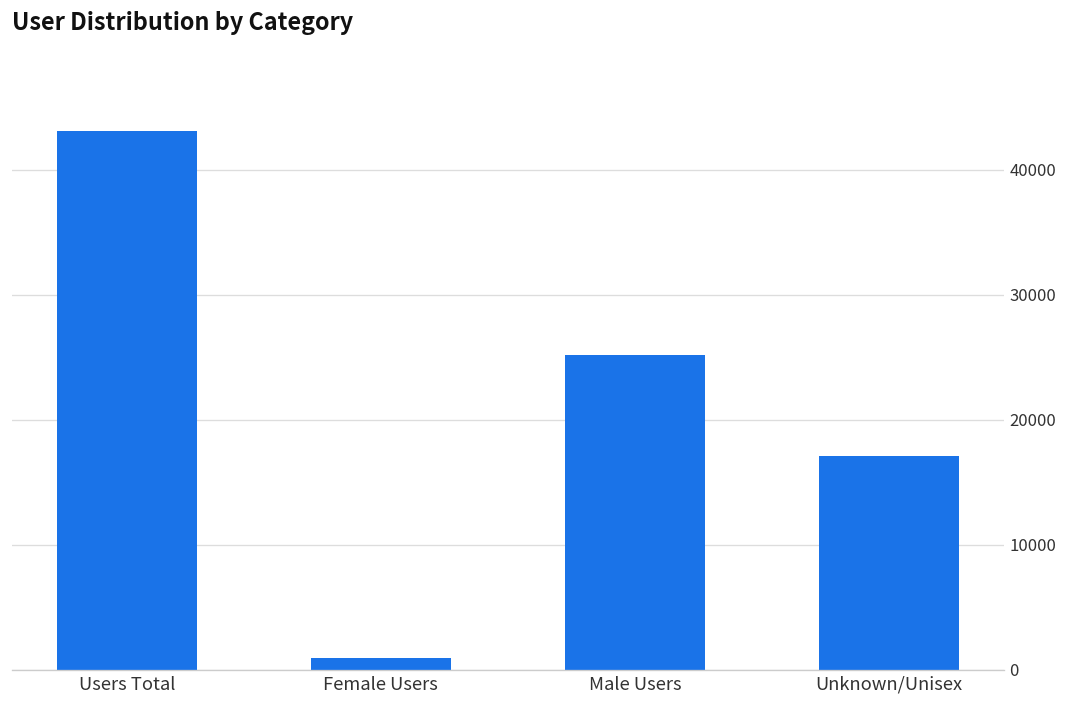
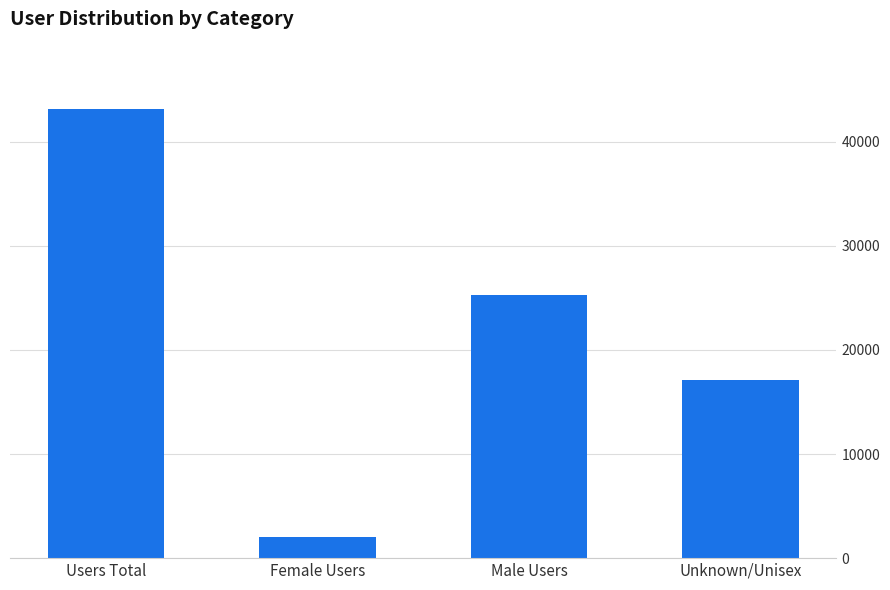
  {
    "Users Total": 43100,
-   "Female Users": 900,
+   "Female Users": 2000,
    "Male Users": 25200,
    "Unknown/Unisex": 17100
  }
